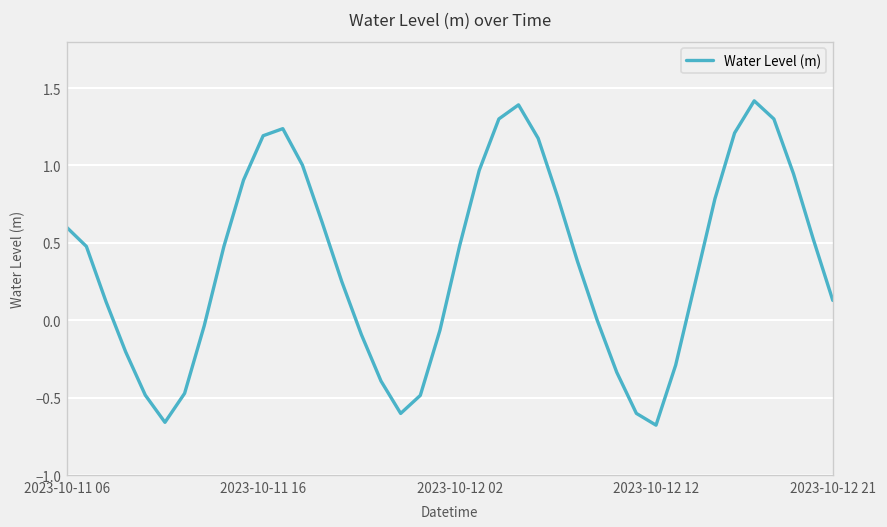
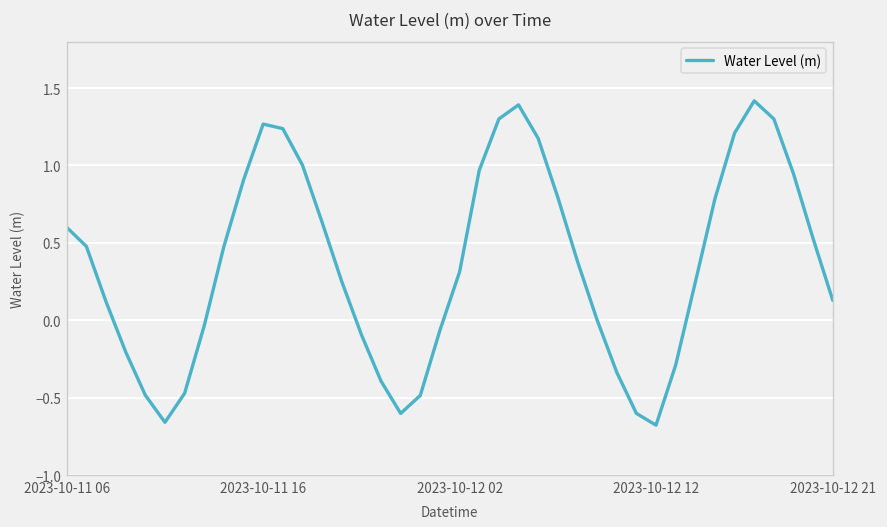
  {
    "2023-10-11 06": 0.60,
-   "2023-10-11 16": 1.19,
-   "2023-10-12 02": 0.48,
+   "2023-10-11 16": 1.27,
+   "2023-10-12 02": 0.31,
    "2023-10-12 12": -0.68,
    "2023-10-12 21": 0.13
  }
